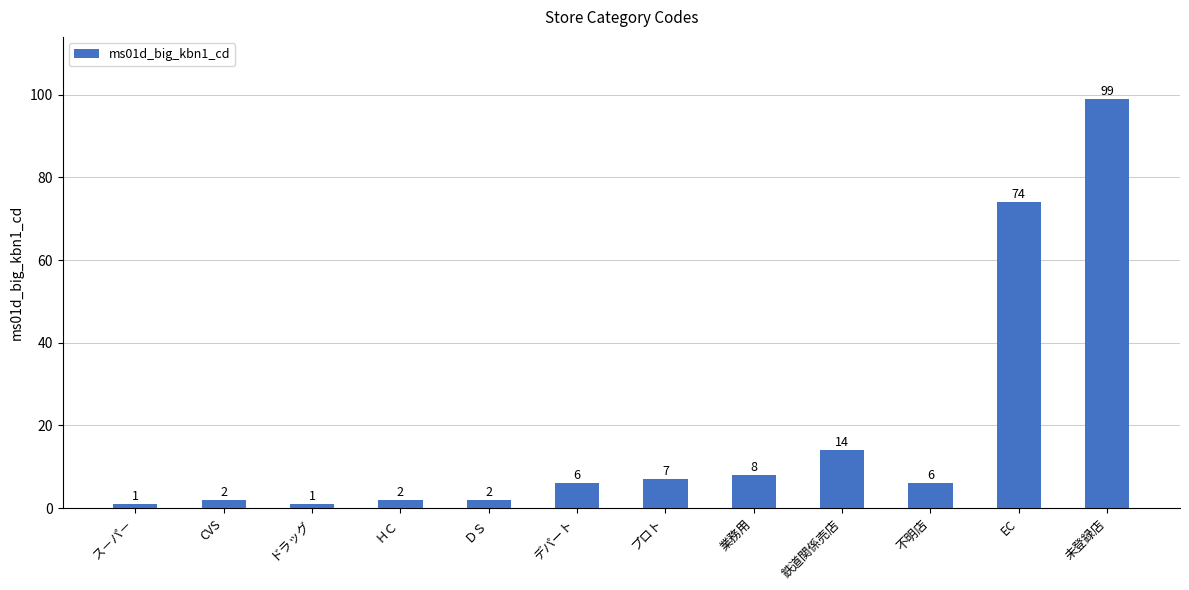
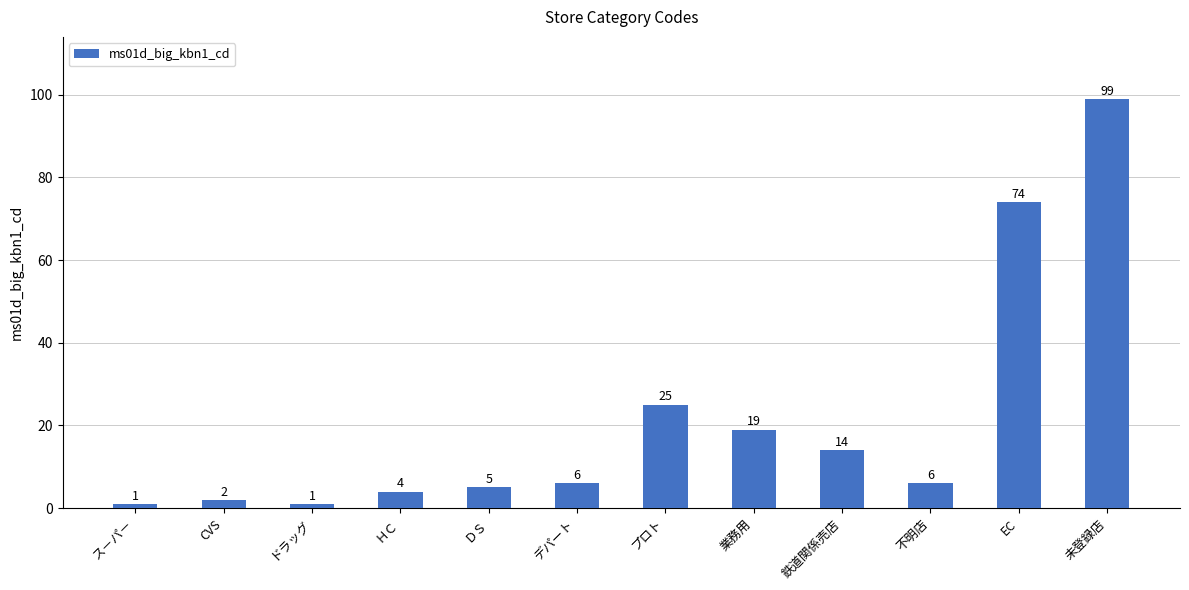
  {
    "ス－パ－": 1,
    "CVS": 2,
    "ドラッグ": 1,
-   "ＨＣ": 2,
-   "ＤＳ": 2,
+   "ＨＣ": 4,
+   "ＤＳ": 5,
    "デパート": 6,
-   "プロト": 7,
-   "業務用": 8,
+   "プロト": 25,
+   "業務用": 19,
    "鉄道関係売店": 14,
    "不明店": 6,
    "EC": 74,
    "未登録店": 99
  }
